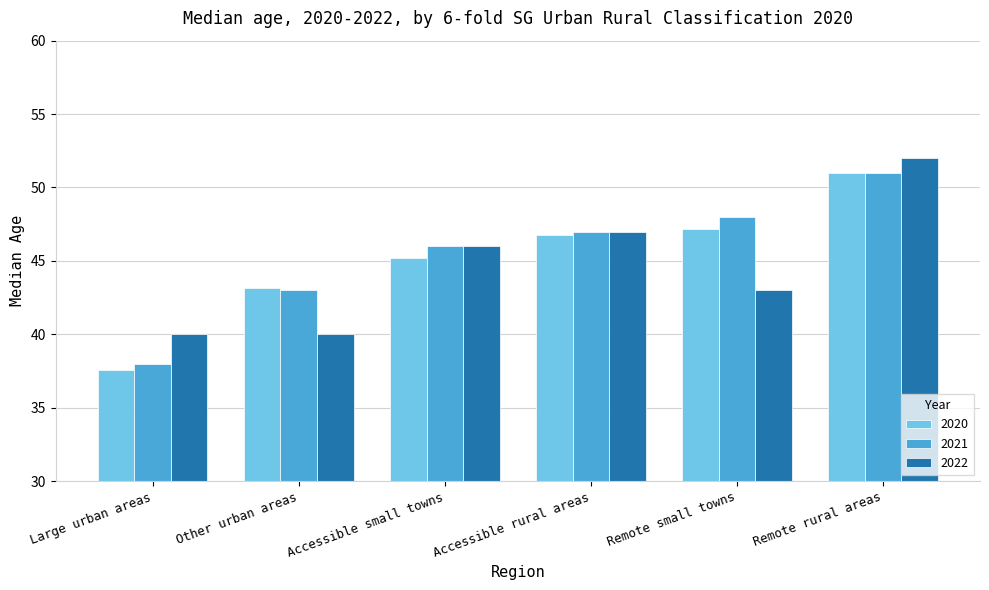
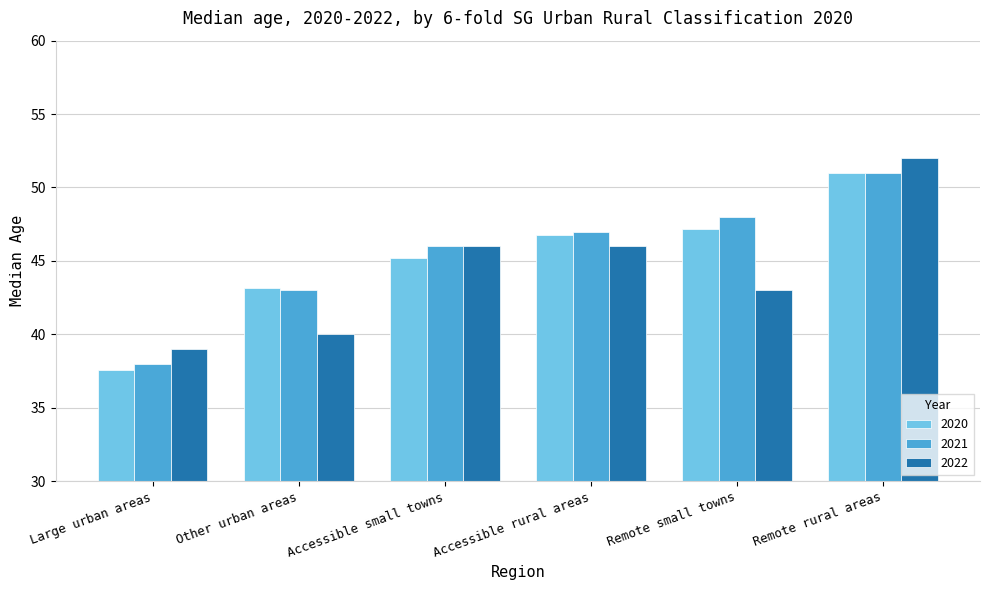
  {
    "2022": {
-     "Large urban areas": 40,
+     "Large urban areas": 39,
      "Other urban areas": 40,
      "Accessible small towns": 46,
-     "Accessible rural areas": 47,
+     "Accessible rural areas": 46,
      "Remote small towns": 43,
      "Remote rural areas": 52
    }
  }
